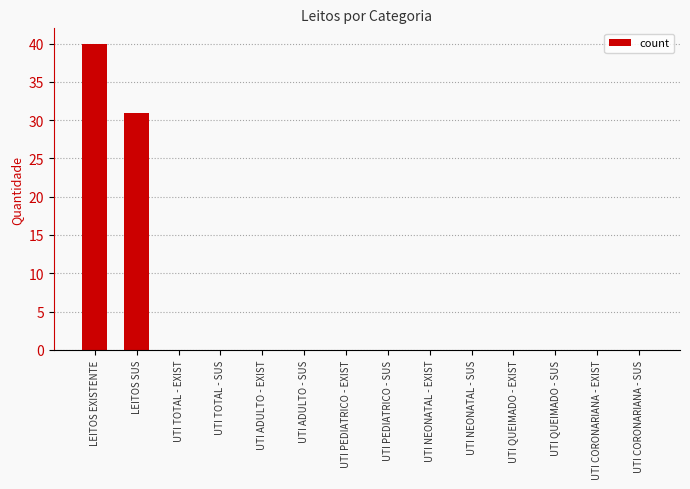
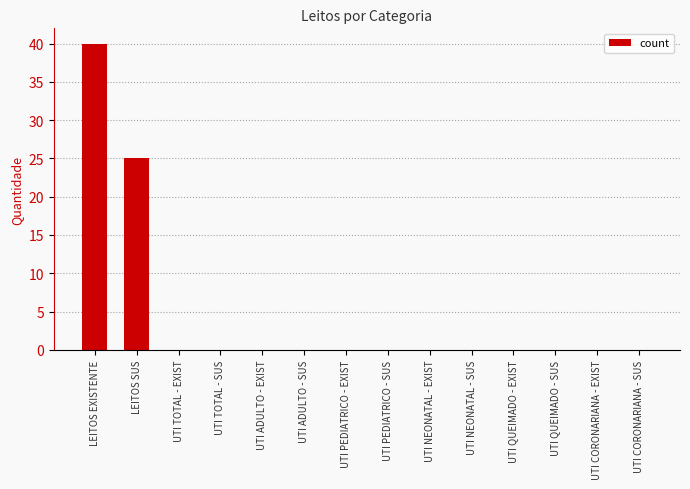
  {
    "LEITOS EXISTENTE": 40,
-   "LEITOS SUS": 31,
+   "LEITOS SUS": 25,
    "UTI TOTAL - EXIST": 0,
    "UTI TOTAL - SUS": 0,
    "UTI ADULTO - EXIST": 0,
    "UTI ADULTO - SUS": 0,
    "UTI PEDIATRICO - EXIST": 0,
    "UTI PEDIATRICO - SUS": 0,
    "UTI NEONATAL - EXIST": 0,
    "UTI NEONATAL - SUS": 0,
    "UTI QUEIMADO - EXIST": 0,
    "UTI QUEIMADO - SUS": 0,
    "UTI CORONARIANA - EXIST": 0,
    "UTI CORONARIANA - SUS": 0
  }
